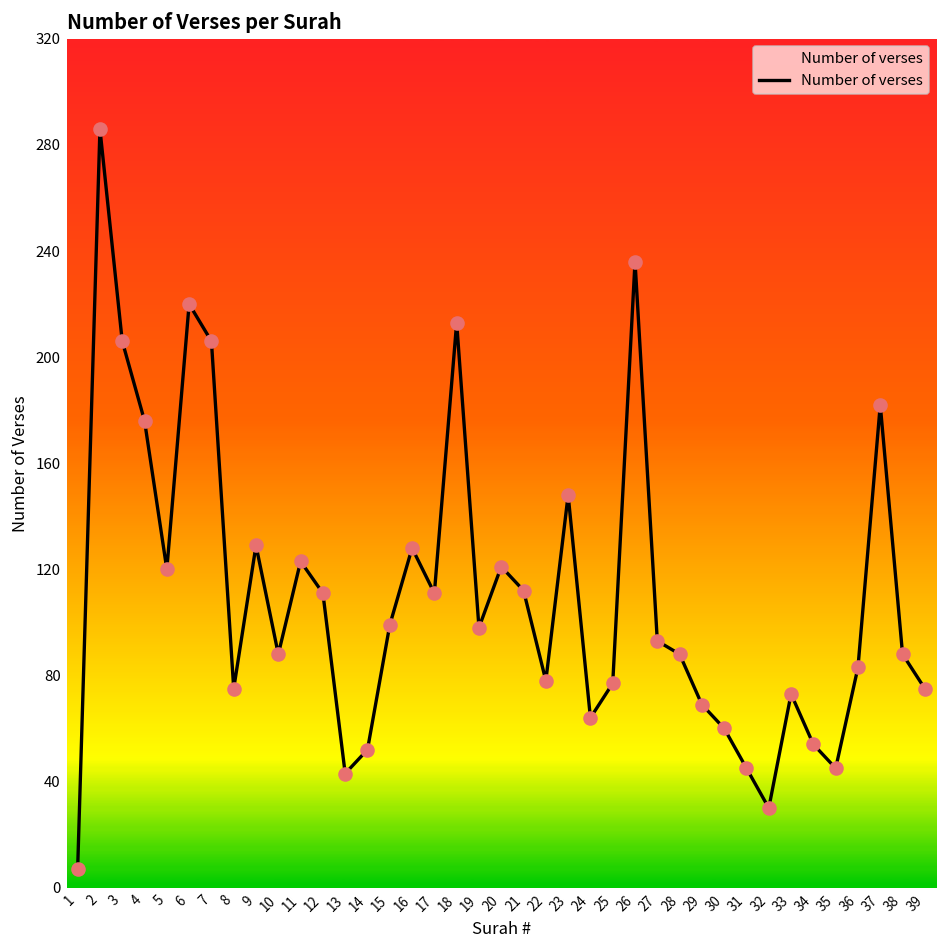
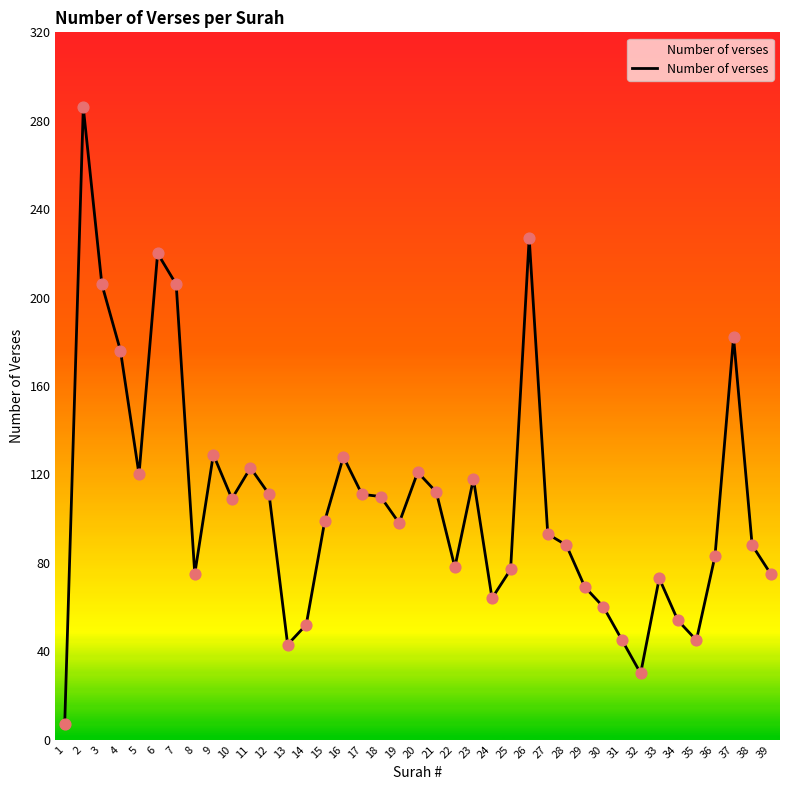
  {
    "1": 7,
    "2": 286,
    "3": 206,
    "4": 176,
    "5": 120,
    "6": 220,
    "7": 206,
    "8": 75,
    "9": 129,
-   "10": 88,
+   "10": 109,
    "11": 123,
    "12": 111,
    "13": 43,
    "14": 52,
    "15": 99,
    "16": 128,
    "17": 111,
-   "18": 213,
+   "18": 110,
    "19": 98,
    "20": 121,
    "21": 112,
    "22": 78,
-   "23": 148,
+   "23": 118,
    "24": 64,
    "25": 77,
-   "26": 236,
+   "26": 227,
    "27": 93,
    "28": 88,
    "29": 69,
    "30": 60,
    "31": 45,
    "32": 30,
    "33": 73,
    "34": 54,
    "35": 45,
    "36": 83,
    "37": 182,
    "38": 88,
    "39": 75
  }
